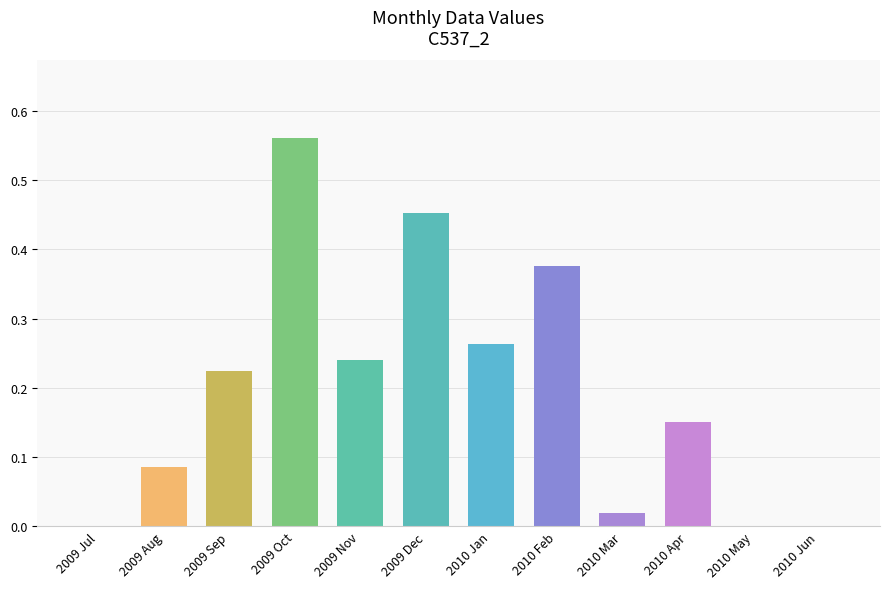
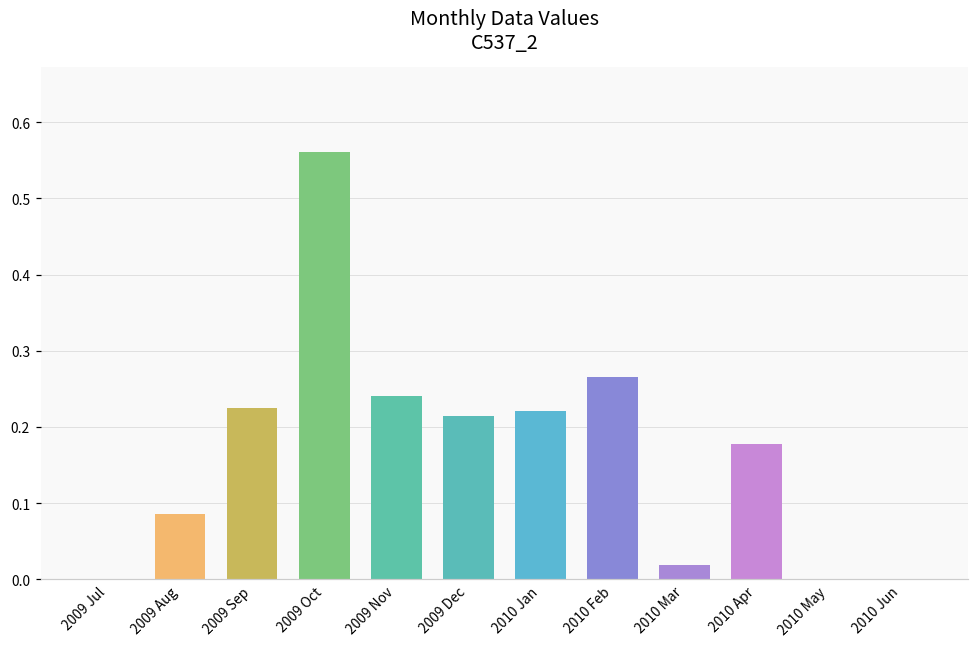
  {
    "2009 Jul": 0.00,
    "2009 Aug": 0.09,
    "2009 Sep": 0.23,
    "2009 Oct": 0.56,
    "2009 Nov": 0.24,
-   "2009 Dec": 0.45,
-   "2010 Jan": 0.26,
-   "2010 Feb": 0.38,
+   "2009 Dec": 0.21,
+   "2010 Jan": 0.22,
+   "2010 Feb": 0.27,
    "2010 Mar": 0.02,
-   "2010 Apr": 0.15,
+   "2010 Apr": 0.18,
    "2010 May": 0.00,
    "2010 Jun": 0.00
  }
